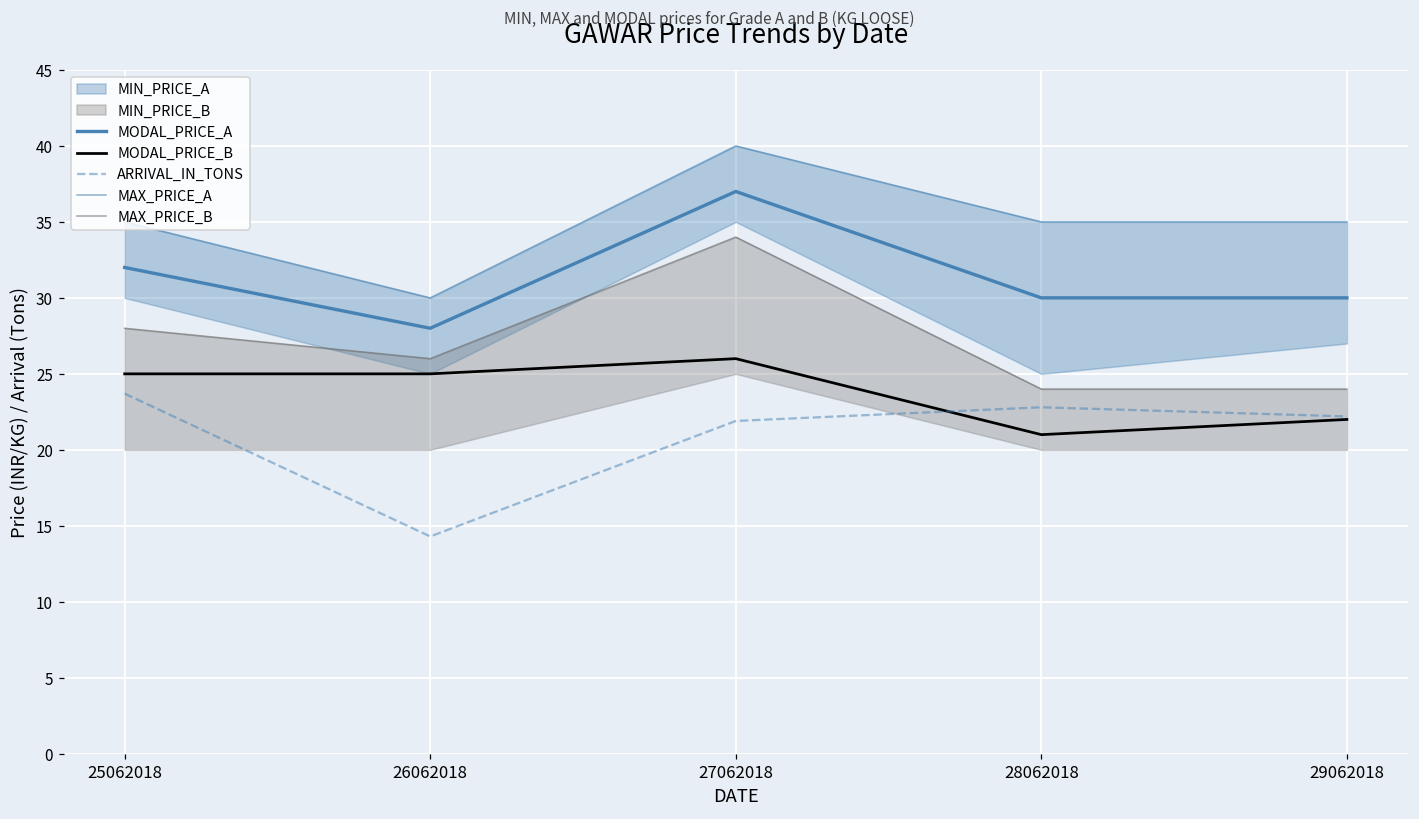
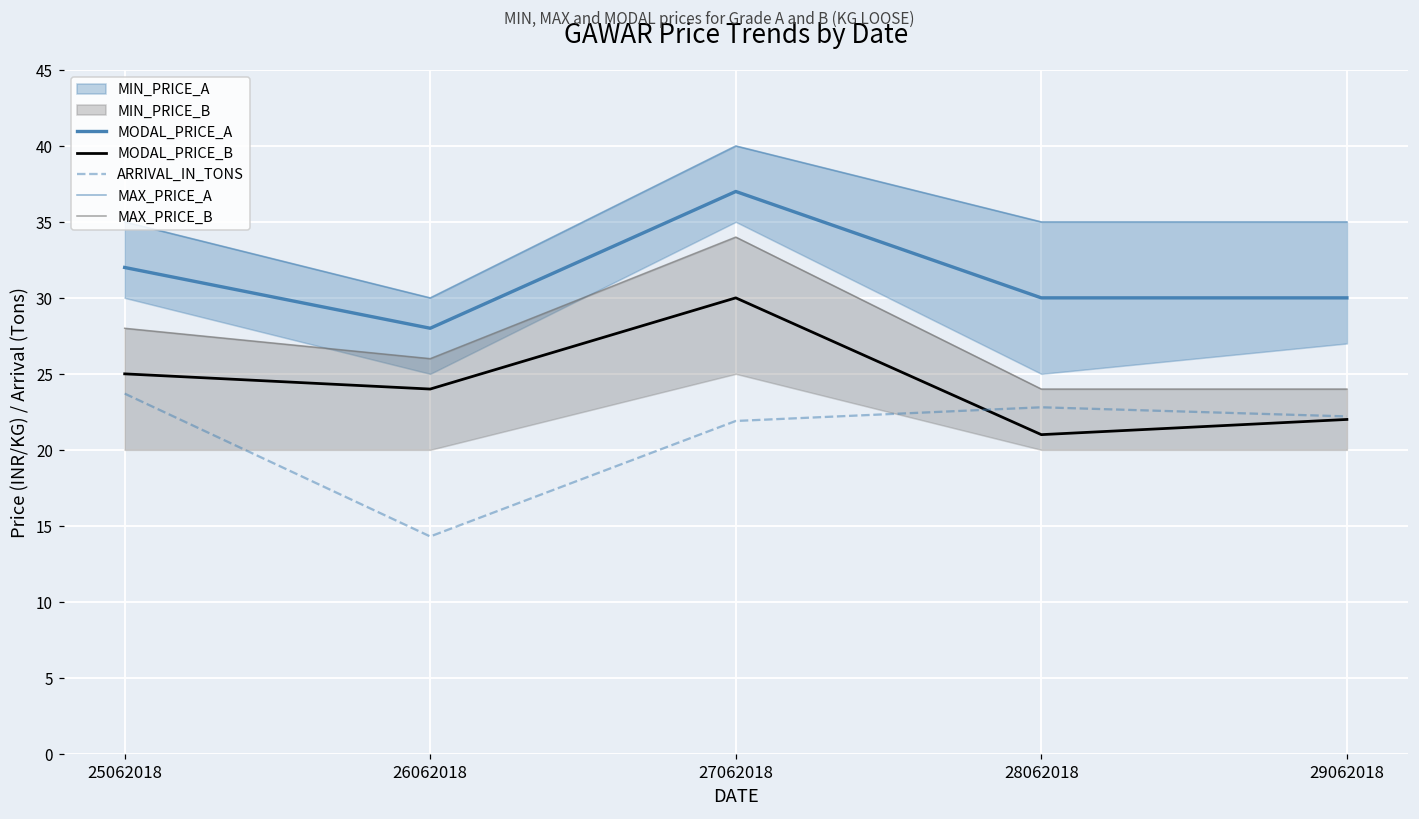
  {
    "MODAL_PRICE_B": {
      "25062018": 25,
-     "26062018": 25,
-     "27062018": 26,
+     "26062018": 24,
+     "27062018": 30,
      "28062018": 21,
      "29062018": 22
    }
  }
